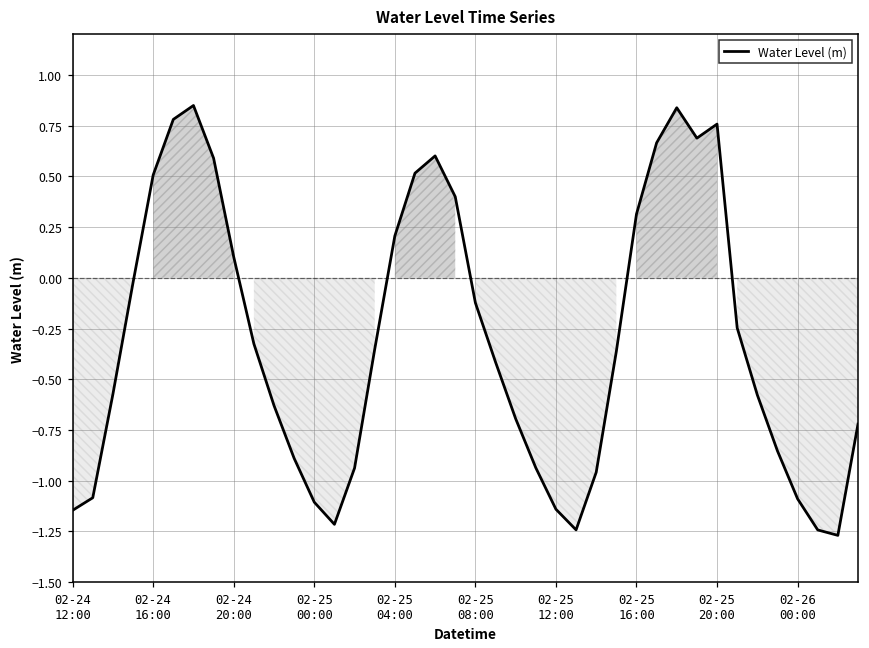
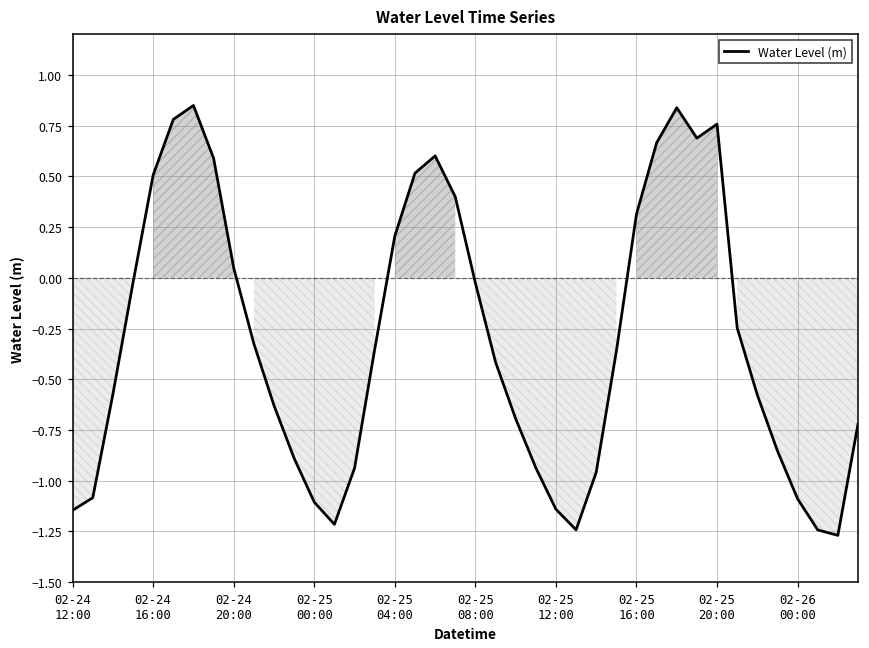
  {
    "02-24 12:00": -1.15,
    "02-24 16:00": 0.51,
-   "02-24 20:00": 0.10,
+   "02-24 20:00": 0.05,
    "02-25 00:00": -1.11,
    "02-25 04:00": 0.21,
-   "02-25 08:00": -0.12,
+   "02-25 08:00": -0.03,
    "02-25 12:00": -1.14,
    "02-25 16:00": 0.31,
    "02-25 20:00": 0.76,
    "02-26 00:00": -1.09
  }
